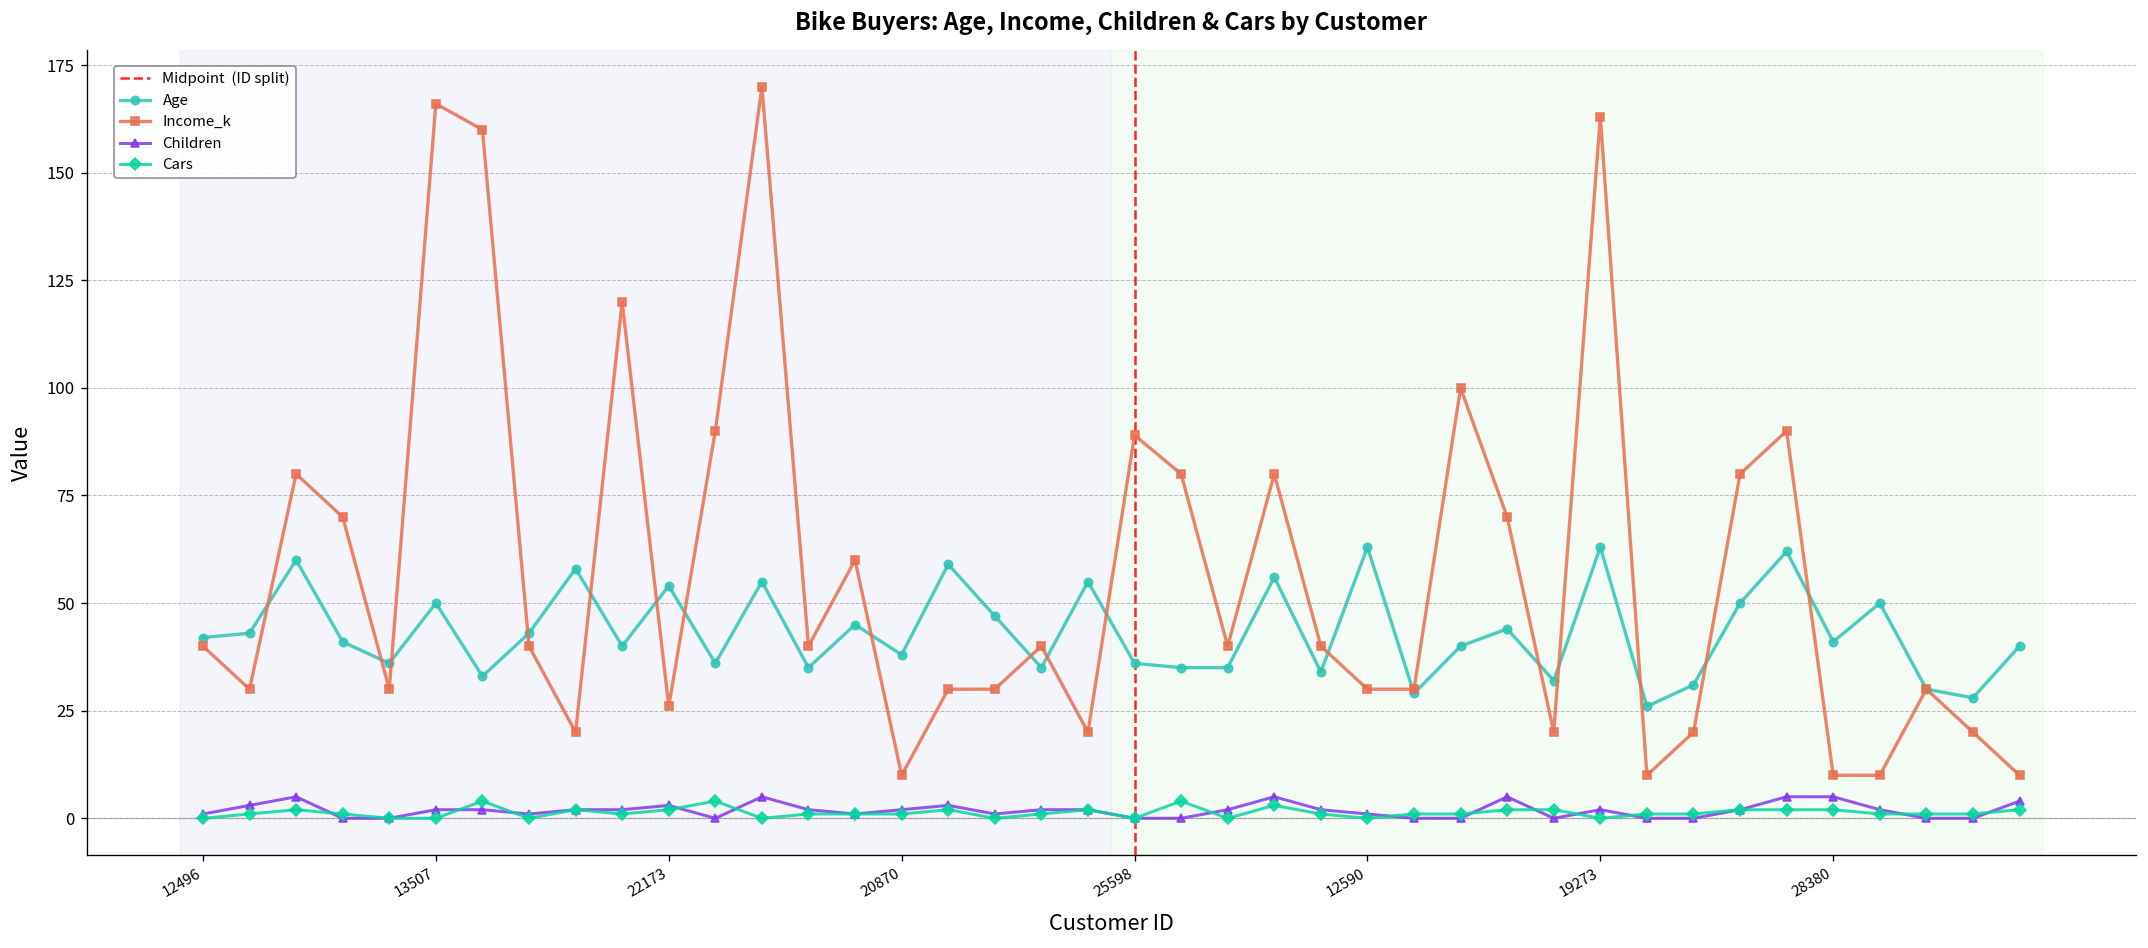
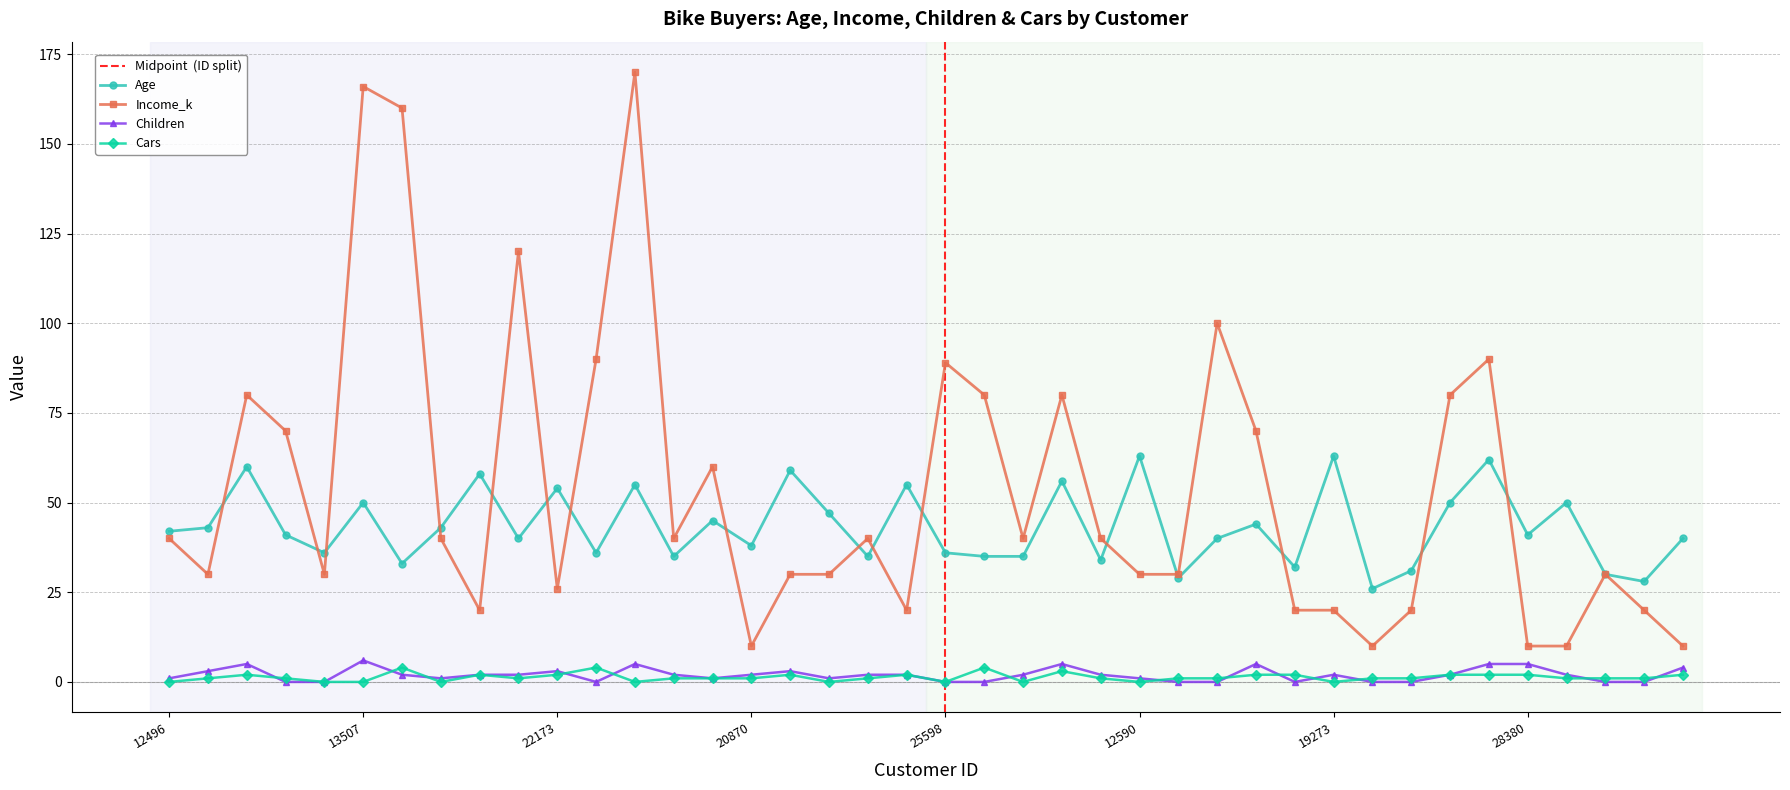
  {
    "Income_k": {
      "12496": 40,
      "13507": 166,
      "22173": 26,
      "20870": 10,
      "25598": 89,
      "12590": 30,
-     "19273": 163,
+     "19273": 20,
      "28380": 10
    },
    "Children": {
      "12496": 1,
-     "13507": 2,
+     "13507": 6,
      "22173": 3,
      "20870": 2,
      "12590": 1,
      "19273": 2,
      "28380": 5
    }
  }
